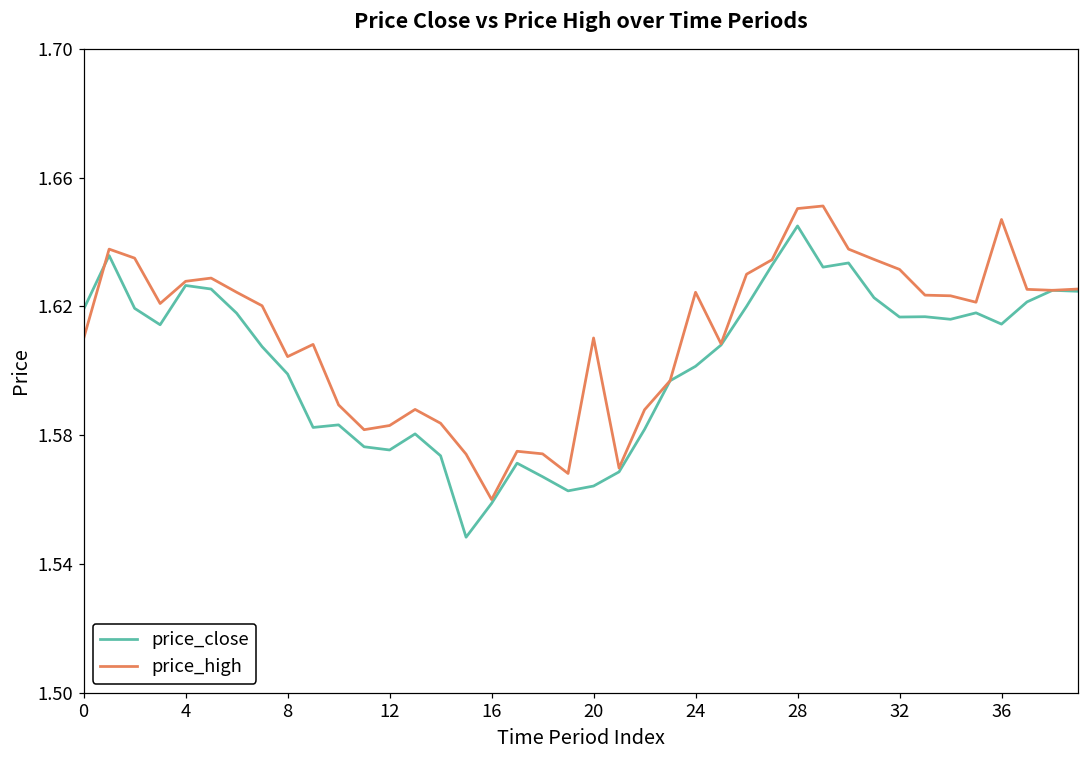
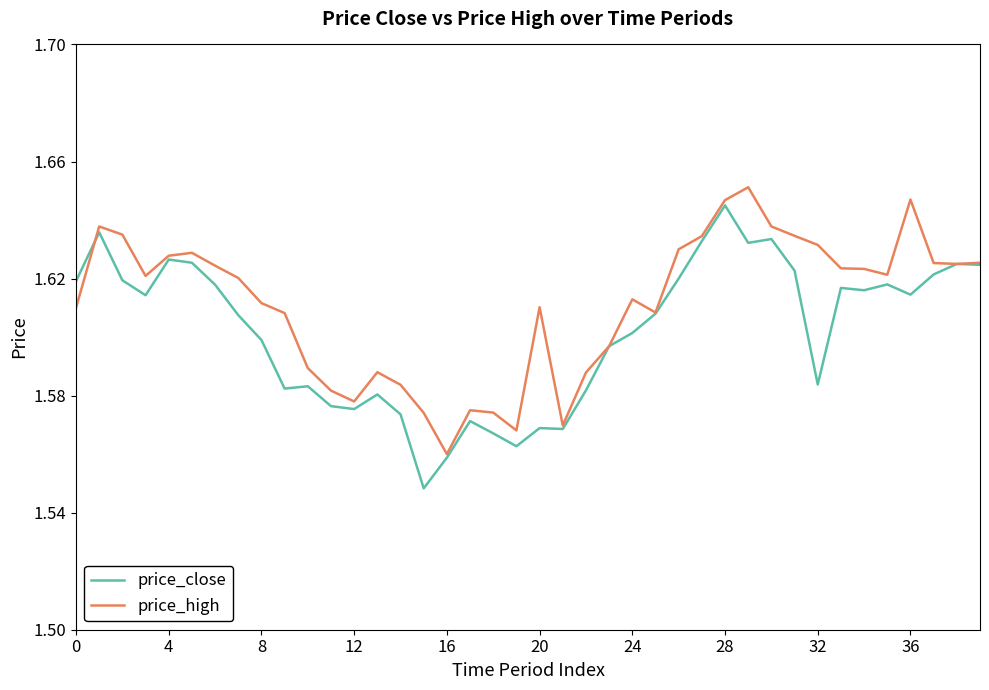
  {
    "price_close": {
      "0": 1.619,
      "4": 1.627,
      "8": 1.599,
      "12": 1.575,
      "16": 1.559,
-     "20": 1.564,
+     "20": 1.569,
      "24": 1.601,
      "28": 1.645,
-     "32": 1.617,
+     "32": 1.584,
      "36": 1.615
    },
    "price_high": {
      "0": 1.610,
      "4": 1.628,
-     "8": 1.604,
-     "12": 1.583,
+     "8": 1.612,
+     "12": 1.578,
      "16": 1.560,
      "20": 1.610,
-     "24": 1.624,
-     "28": 1.650,
+     "24": 1.613,
+     "28": 1.647,
      "32": 1.632,
      "36": 1.647
    }
  }
